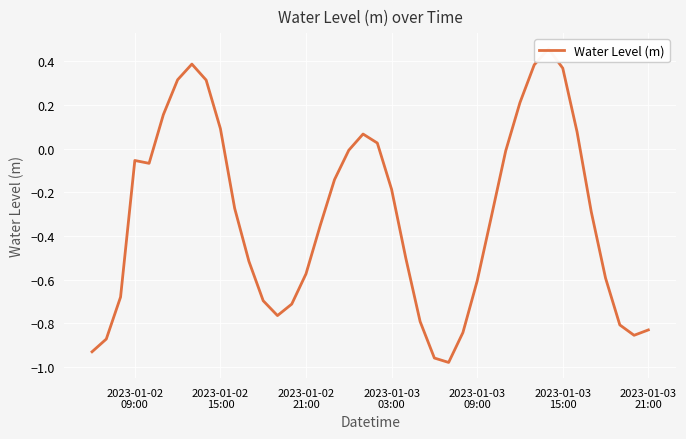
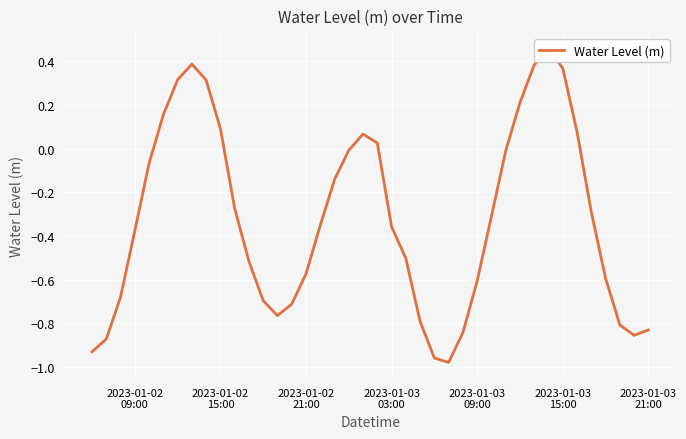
  {
-   "2023-01-02 09:00": -0.05,
+   "2023-01-02 09:00": -0.38,
    "2023-01-02 15:00": 0.09,
    "2023-01-02 21:00": -0.57,
-   "2023-01-03 03:00": -0.19,
+   "2023-01-03 03:00": -0.36,
    "2023-01-03 09:00": -0.61,
    "2023-01-03 15:00": 0.37,
    "2023-01-03 21:00": -0.83
  }
